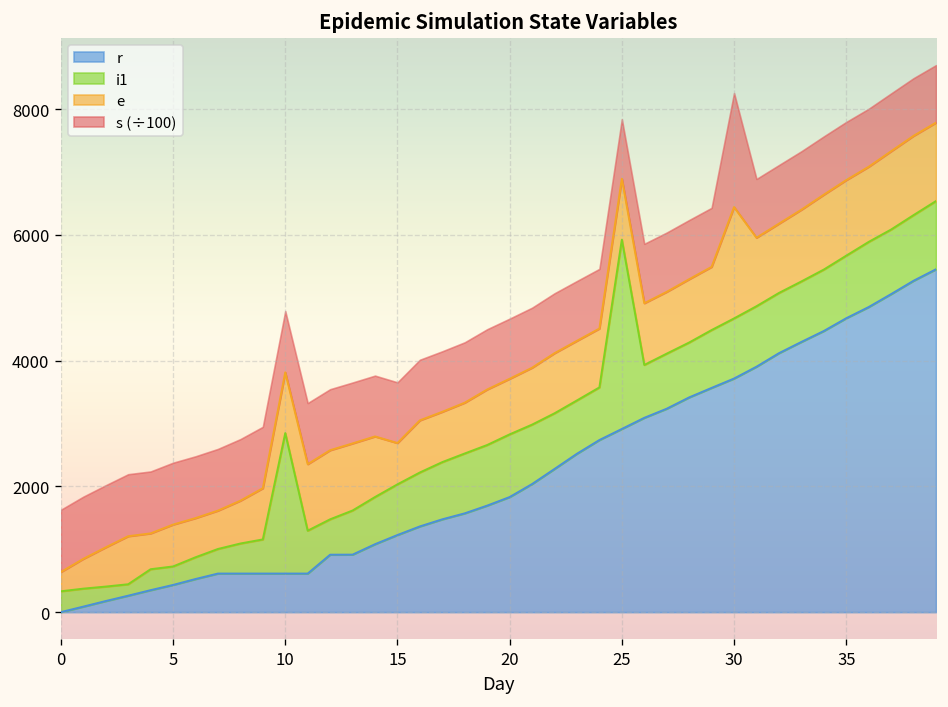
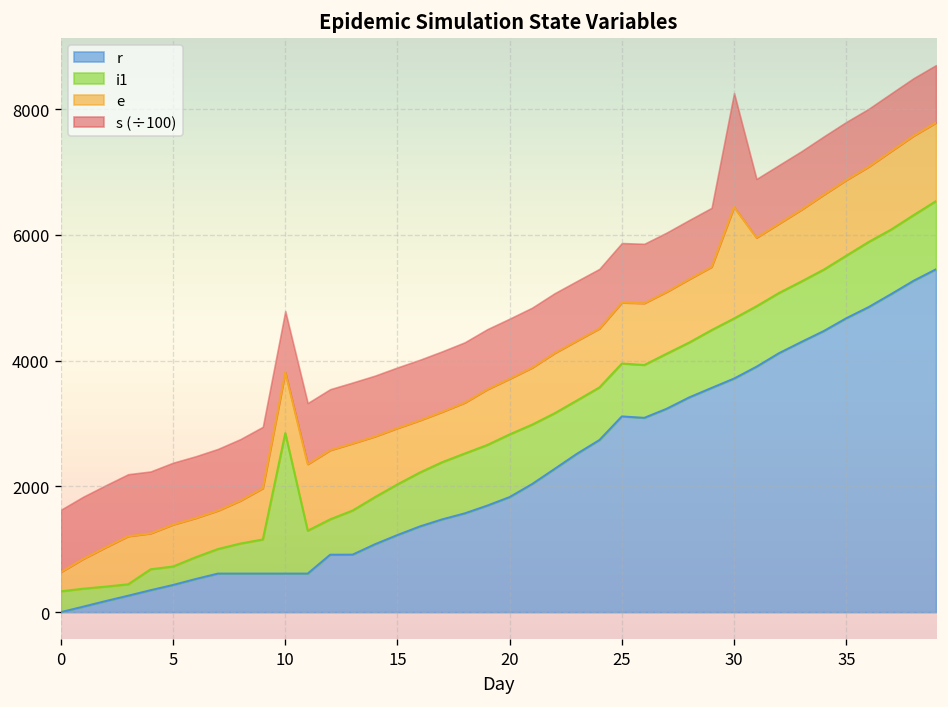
  {
    "r": {
      "0": 0,
      "5": 400,
      "10": 600,
      "15": 1200,
      "20": 1800,
-     "25": 2900,
+     "25": 3100,
      "30": 3700,
      "35": 4700
    },
    "i1": {
      "0": 300,
      "5": 300,
      "10": 2200,
      "15": 800,
      "20": 1000,
-     "25": 3000,
+     "25": 800,
      "30": 1000,
      "35": 1000
    },
    "e": {
      "0": 300,
      "5": 700,
      "10": 1000,
-     "15": 700,
+     "15": 900,
      "20": 900,
      "25": 1000,
      "30": 1800,
      "35": 1200
    },
    "s (÷100)": {
      "0": 1000,
      "5": 1000,
      "10": 1000,
      "15": 1000,
      "20": 1000,
      "25": 900,
      "30": 1800,
      "35": 900
    }
  }
